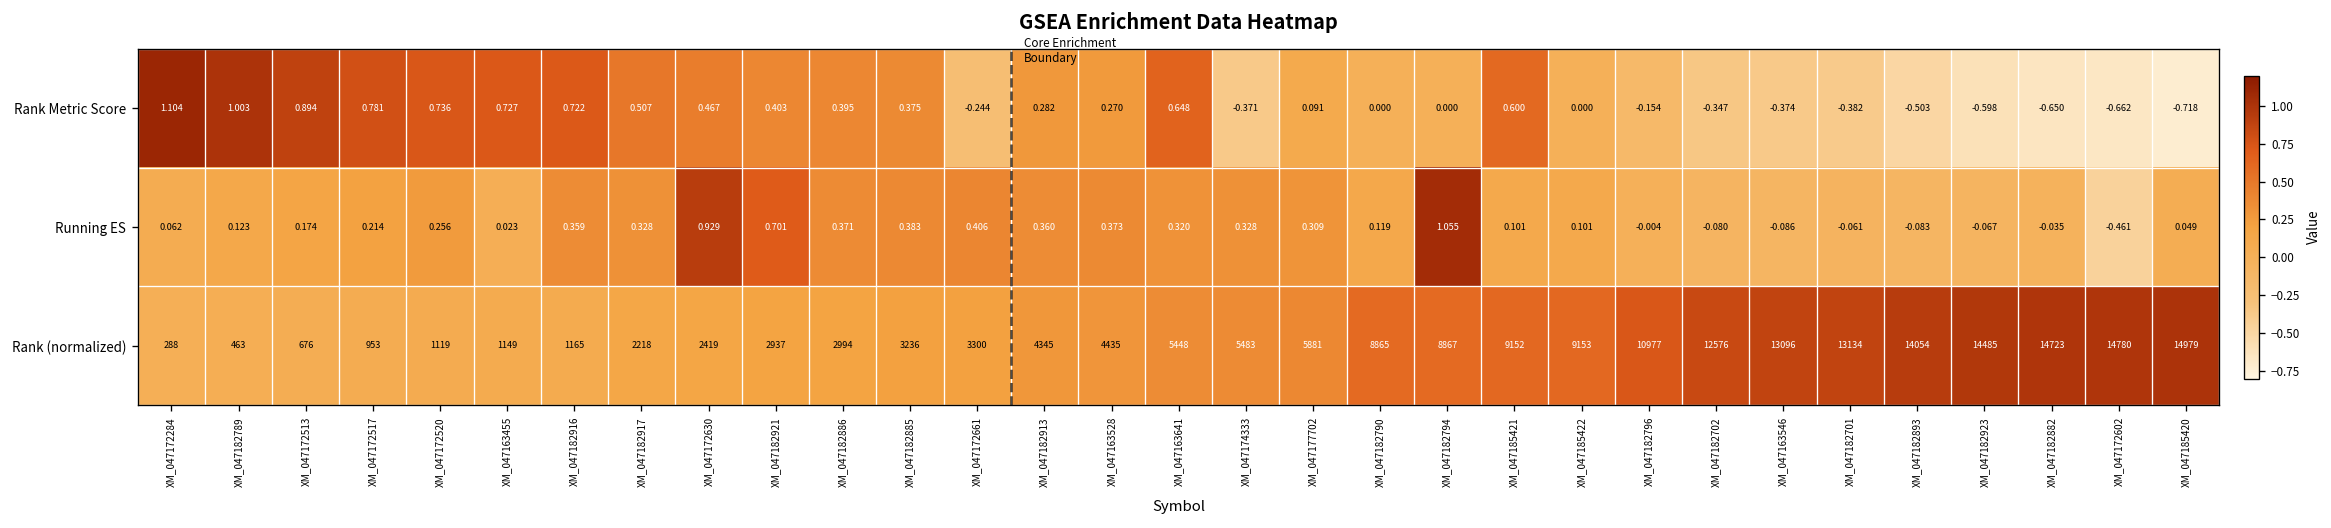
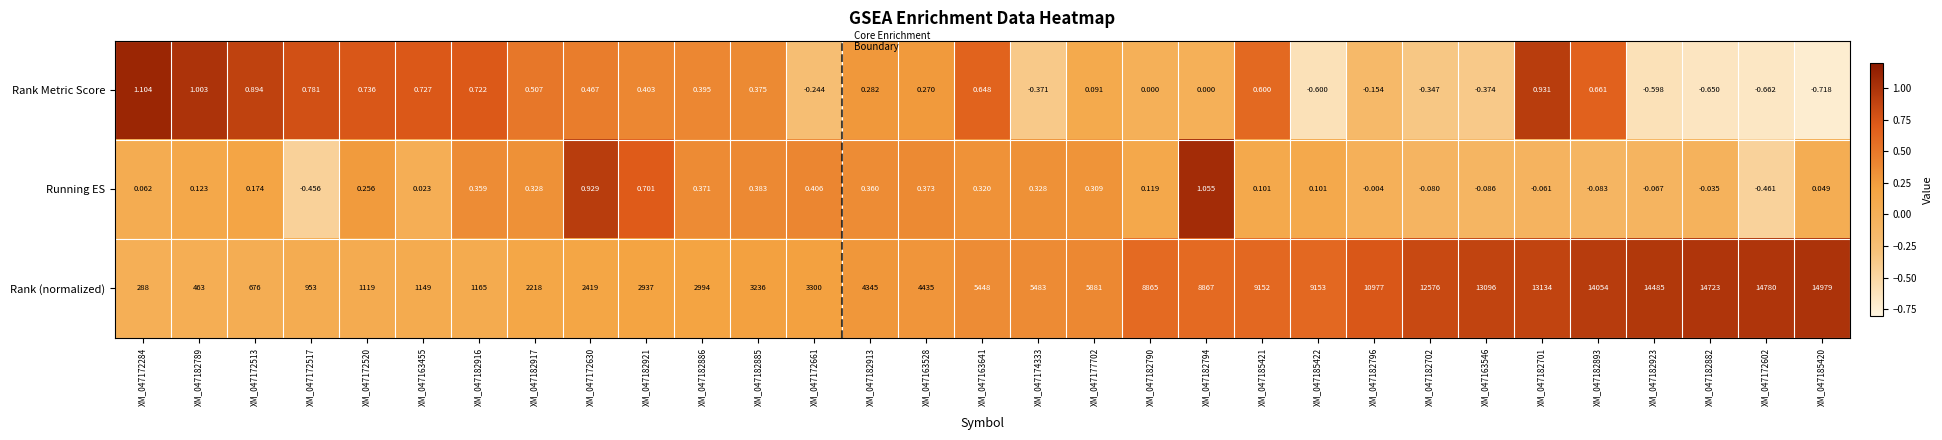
  {
    "Rank Metric Score": {
      "XM_047172284": 1.104,
      "XM_047182789": 1.003,
      "XM_047172513": 0.894,
      "XM_047172517": 0.781,
      "XM_047172520": 0.736,
      "XM_047163455": 0.727,
      "XM_047182916": 0.722,
      "XM_047182917": 0.507,
      "XM_047172630": 0.467,
      "XM_047182921": 0.403,
      "XM_047182886": 0.395,
      "XM_047182885": 0.375,
      "XM_047172661": -0.244,
      "XM_047163528": 0.270,
      "XM_047163641": 0.648,
      "XM_047174333": -0.371,
      "XM_047177702": 0.091,
      "XM_047182790": 0.000,
      "XM_047182794": 0.000,
      "XM_047185421": 0.600,
-     "XM_047185422": 0.000,
+     "XM_047185422": -0.600,
      "XM_047182796": -0.154,
      "XM_047182702": -0.347,
      "XM_047163546": -0.374,
-     "XM_047182701": -0.382,
-     "XM_047182893": -0.503,
+     "XM_047182701": 0.931,
+     "XM_047182893": 0.661,
      "XM_047182923": -0.598,
      "XM_047182882": -0.650,
      "XM_047172602": -0.662,
      "XM_047185420": -0.718
    },
    "Running ES": {
      "XM_047172284": 0.062,
      "XM_047182789": 0.123,
      "XM_047172513": 0.174,
-     "XM_047172517": 0.214,
+     "XM_047172517": -0.456,
      "XM_047172520": 0.256,
      "XM_047163455": 0.023,
      "XM_047182916": 0.359,
      "XM_047182917": 0.328,
      "XM_047172630": 0.929,
      "XM_047182921": 0.701,
      "XM_047182886": 0.371,
      "XM_047182885": 0.383,
      "XM_047172661": 0.406,
      "XM_047182913": 0.360,
      "XM_047163528": 0.373,
      "XM_047163641": 0.320,
      "XM_047174333": 0.328,
      "XM_047177702": 0.309,
      "XM_047182790": 0.119,
      "XM_047182794": 1.055,
      "XM_047185421": 0.101,
      "XM_047185422": 0.101,
      "XM_047182796": -0.004,
      "XM_047182702": -0.080,
      "XM_047163546": -0.086,
      "XM_047182701": -0.061,
      "XM_047182893": -0.083,
      "XM_047182923": -0.067,
      "XM_047182882": -0.035,
      "XM_047172602": -0.461,
      "XM_047185420": 0.049
    },
    "Rank (normalized)": {
      "XM_047172284": 288,
      "XM_047182789": 463,
      "XM_047172513": 676,
      "XM_047172517": 953,
      "XM_047172520": 1119,
      "XM_047163455": 1149,
      "XM_047182916": 1165,
      "XM_047182917": 2218,
      "XM_047172630": 2419,
      "XM_047182921": 2937,
      "XM_047182886": 2994,
      "XM_047182885": 3236,
      "XM_047172661": 3300,
      "XM_047182913": 4345,
      "XM_047163528": 4435,
      "XM_047163641": 5448,
      "XM_047174333": 5483,
      "XM_047177702": 5881,
      "XM_047182790": 8865,
      "XM_047182794": 8867,
      "XM_047185421": 9152,
      "XM_047185422": 9153,
      "XM_047182796": 10977,
      "XM_047182702": 12576,
      "XM_047163546": 13096,
      "XM_047182701": 13134,
      "XM_047182893": 14054,
      "XM_047182923": 14485,
      "XM_047182882": 14723,
      "XM_047172602": 14780,
      "XM_047185420": 14979
    }
  }
